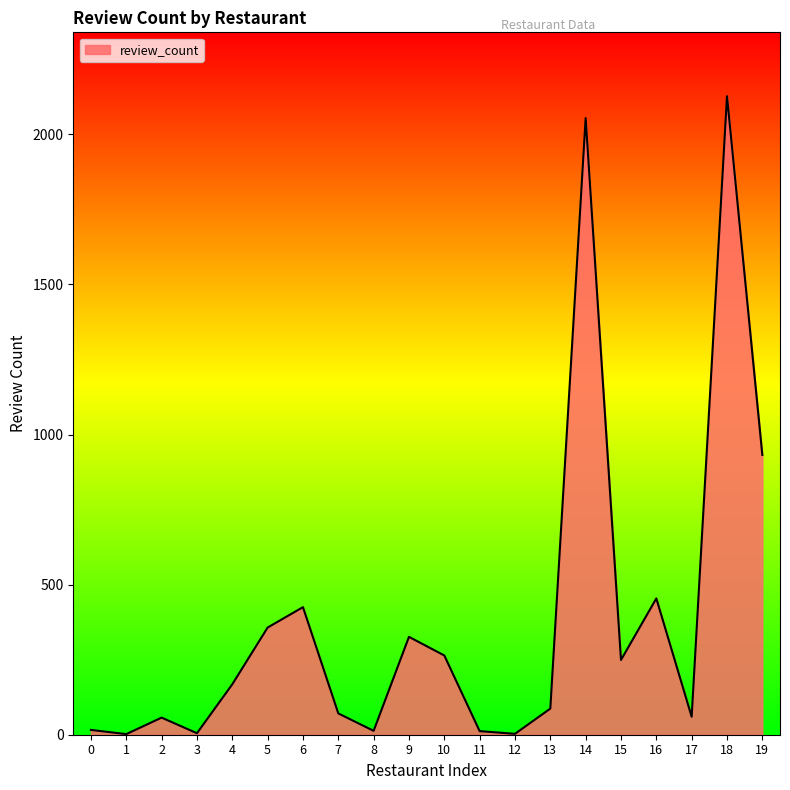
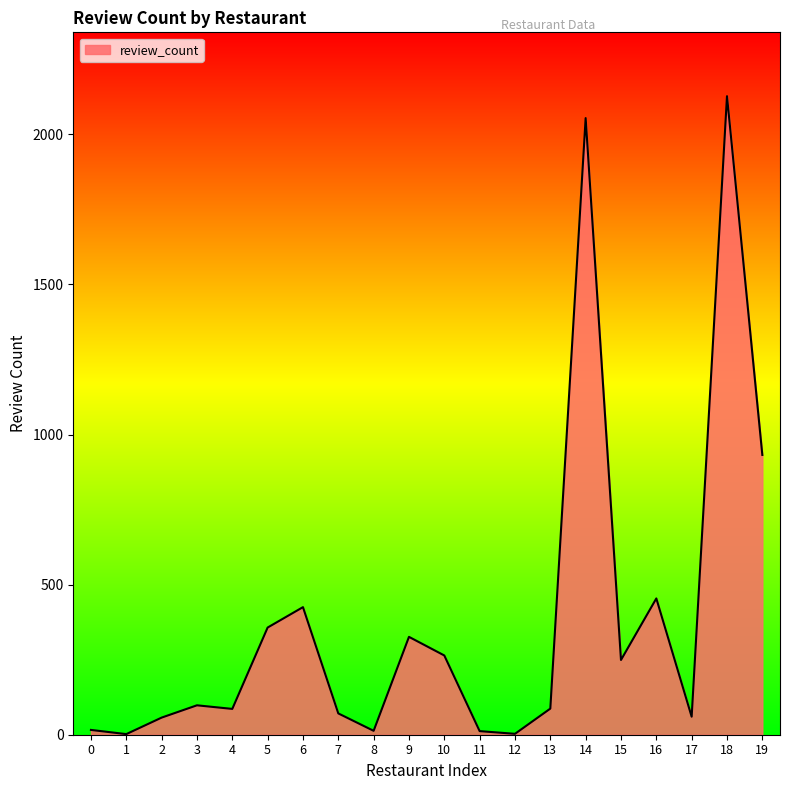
  {
    "0": 20,
    "1": 0,
    "2": 60,
-   "3": 10,
-   "4": 170,
+   "3": 100,
+   "4": 90,
    "5": 360,
    "6": 430,
    "7": 70,
    "8": 10,
    "9": 330,
    "10": 260,
    "11": 10,
    "12": 0,
    "13": 90,
    "14": 2050,
    "15": 250,
    "16": 450,
    "17": 60,
    "18": 2130,
    "19": 930
  }
